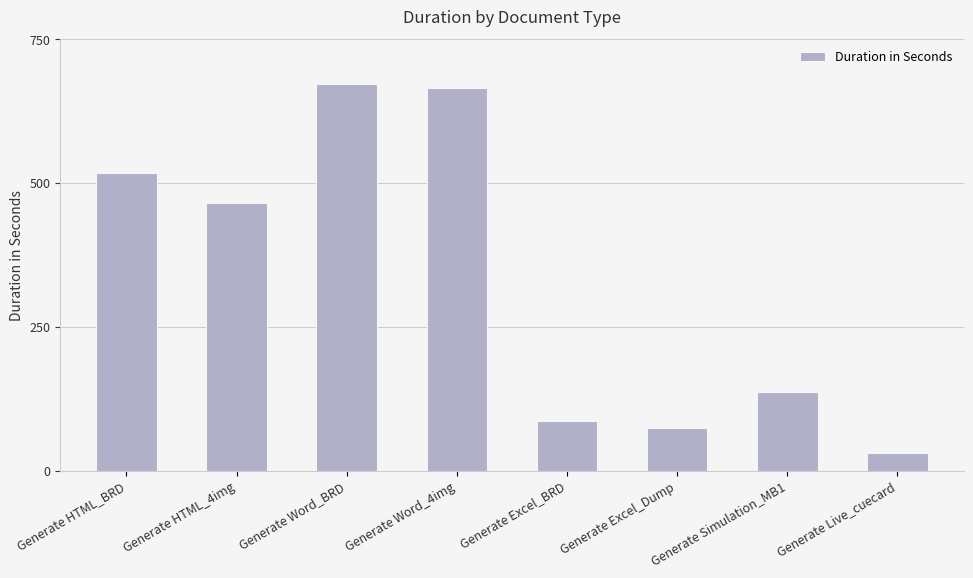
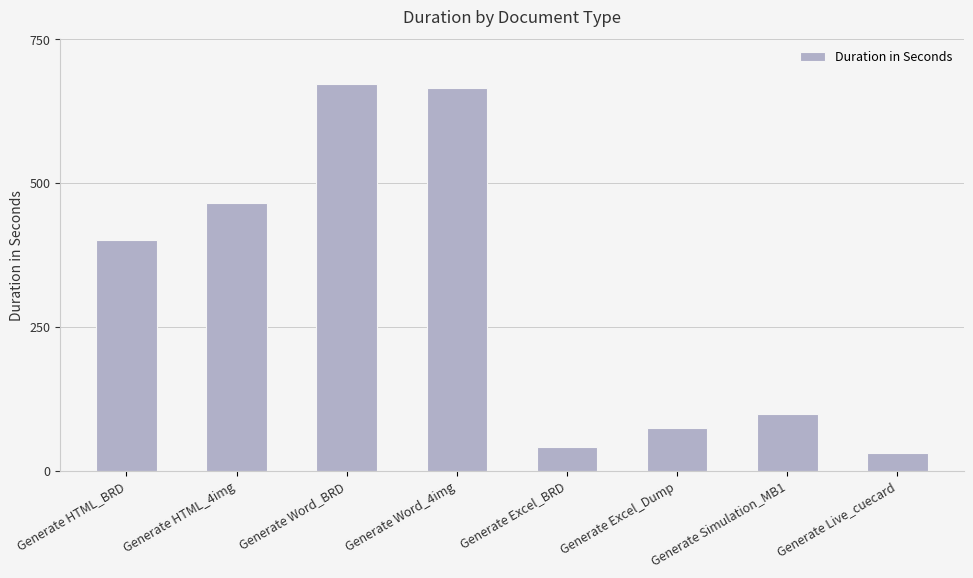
  {
-   "Generate HTML_BRD": 520,
+   "Generate HTML_BRD": 400,
    "Generate HTML_4img": 470,
    "Generate Word_BRD": 670,
    "Generate Word_4img": 670,
-   "Generate Excel_BRD": 90,
+   "Generate Excel_BRD": 40,
    "Generate Excel_Dump": 70,
-   "Generate Simulation_MB1": 140,
+   "Generate Simulation_MB1": 100,
    "Generate Live_cuecard": 30
  }
